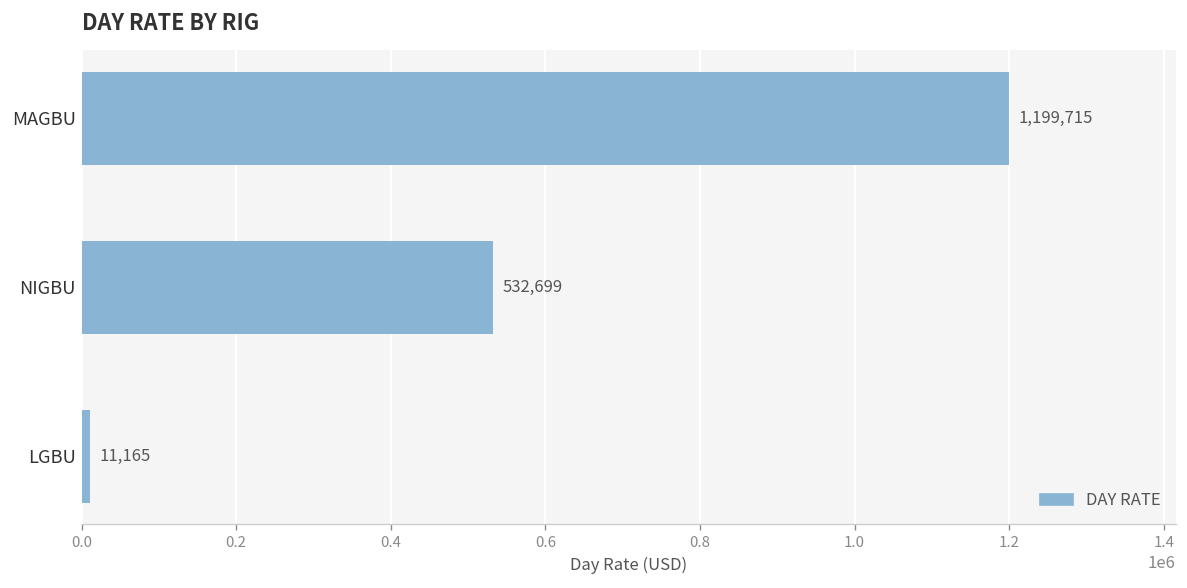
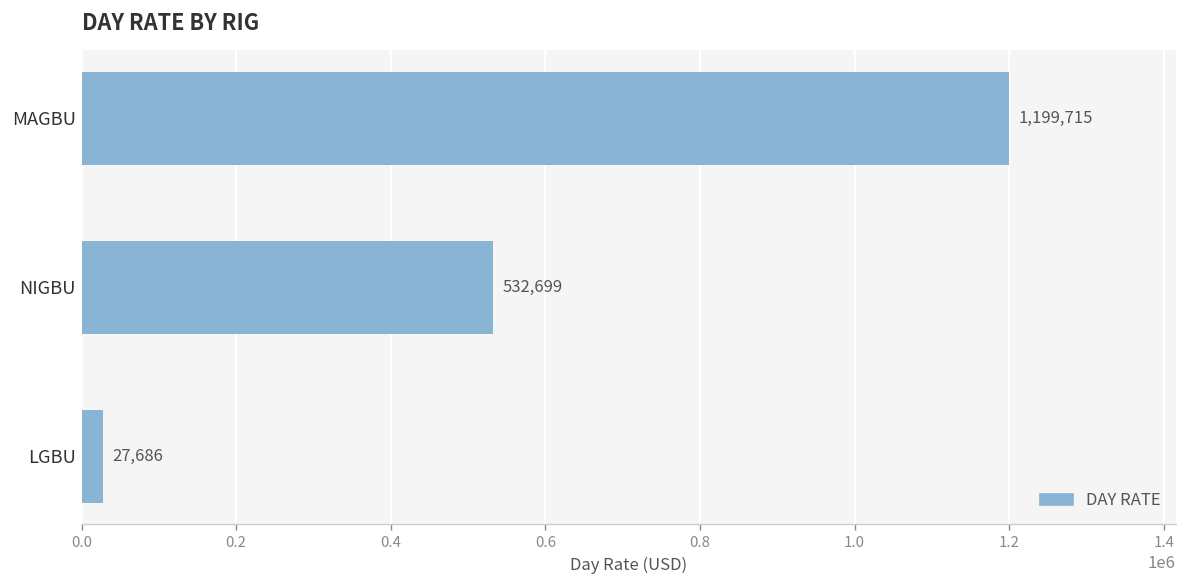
  {
    "MAGBU": "1,199,715",
    "NIGBU": "532,699",
-   "LGBU": "11,165"
+   "LGBU": "27,686"
  }
